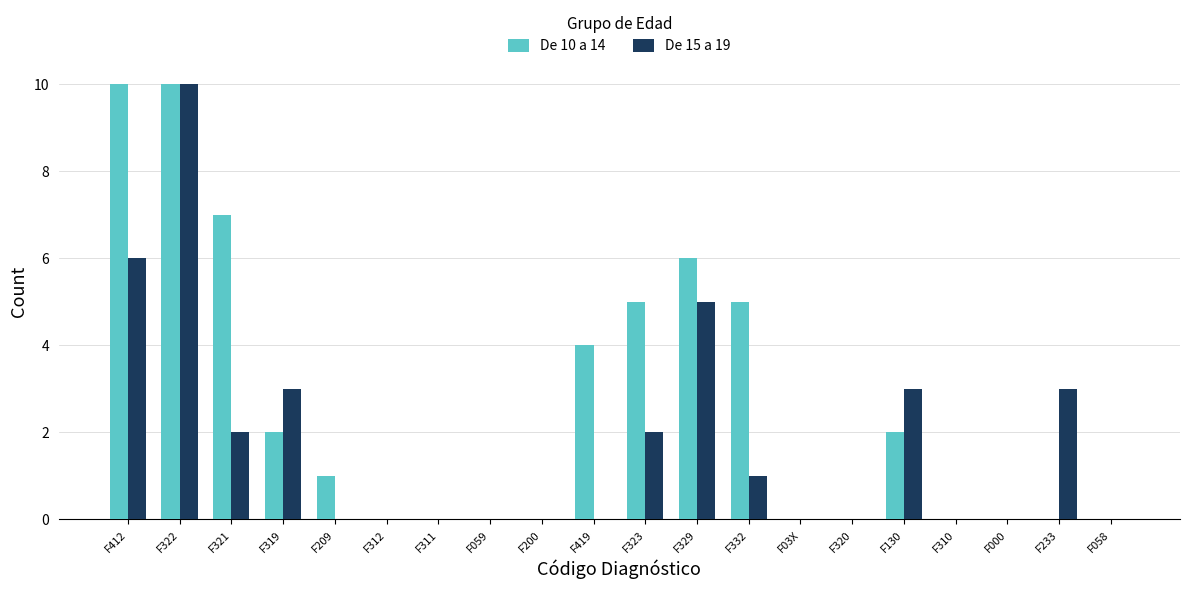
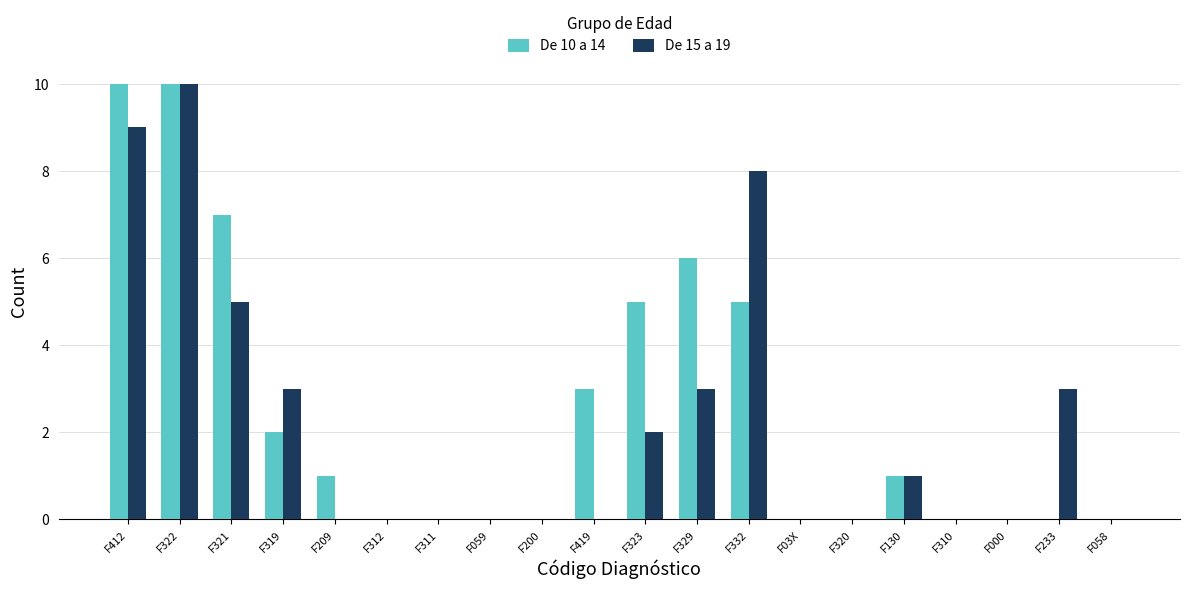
  {
    "De 10 a 14": {
      "F412": 10,
      "F322": 10,
      "F321": 7,
      "F319": 2,
      "F209": 1,
      "F312": 0,
      "F311": 0,
      "F059": 0,
      "F200": 0,
-     "F419": 4,
+     "F419": 3,
      "F323": 5,
      "F329": 6,
      "F332": 5,
      "F03X": 0,
      "F320": 0,
-     "F130": 2,
+     "F130": 1,
      "F310": 0,
      "F000": 0,
      "F233": 0,
      "F058": 0
    },
    "De 15 a 19": {
-     "F412": 6,
+     "F412": 9,
      "F322": 10,
-     "F321": 2,
+     "F321": 5,
      "F319": 3,
      "F209": 0,
      "F312": 0,
      "F311": 0,
      "F059": 0,
      "F200": 0,
      "F419": 0,
      "F323": 2,
-     "F329": 5,
-     "F332": 1,
+     "F329": 3,
+     "F332": 8,
      "F03X": 0,
      "F320": 0,
-     "F130": 3,
+     "F130": 1,
      "F310": 0,
      "F000": 0,
      "F233": 3,
      "F058": 0
    }
  }
